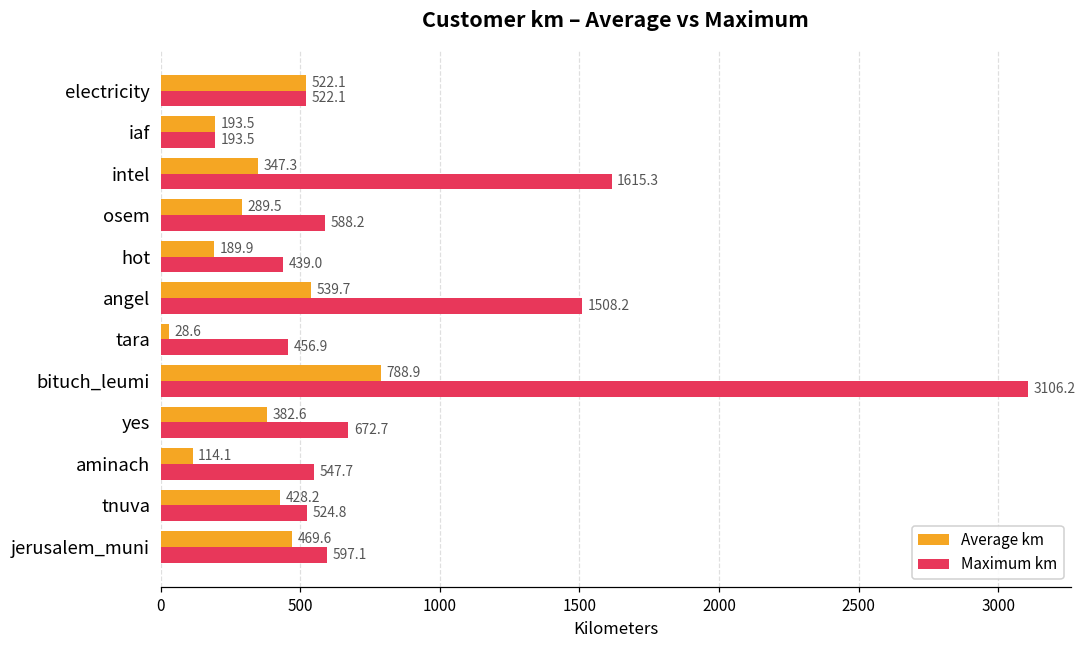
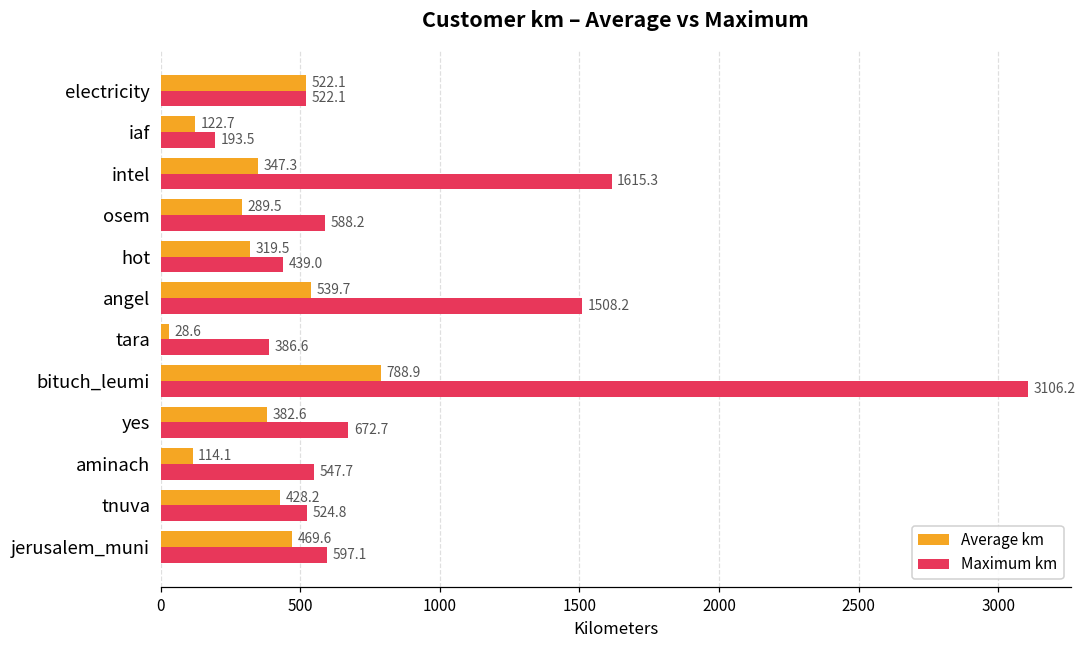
  {
    "Average km": {
      "electricity": 522.1,
-     "iaf": 193.5,
+     "iaf": 122.7,
      "intel": 347.3,
      "osem": 289.5,
-     "hot": 189.9,
+     "hot": 319.5,
      "angel": 539.7,
      "tara": 28.6,
      "bituch_leumi": 788.9,
      "yes": 382.6,
      "aminach": 114.1,
      "tnuva": 428.2,
      "jerusalem_muni": 469.6
    },
    "Maximum km": {
      "electricity": 522.1,
      "iaf": 193.5,
      "intel": 1615.3,
      "osem": 588.2,
      "hot": 439.0,
      "angel": 1508.2,
-     "tara": 456.9,
+     "tara": 386.6,
      "bituch_leumi": 3106.2,
      "yes": 672.7,
      "aminach": 547.7,
      "tnuva": 524.8,
      "jerusalem_muni": 597.1
    }
  }
